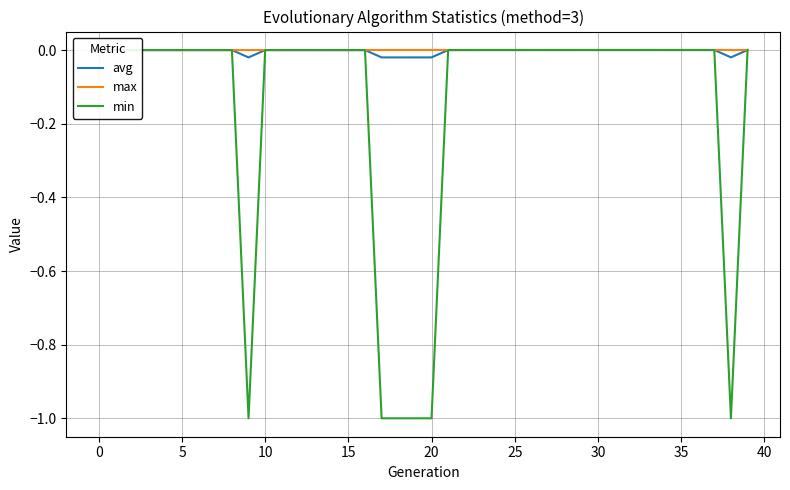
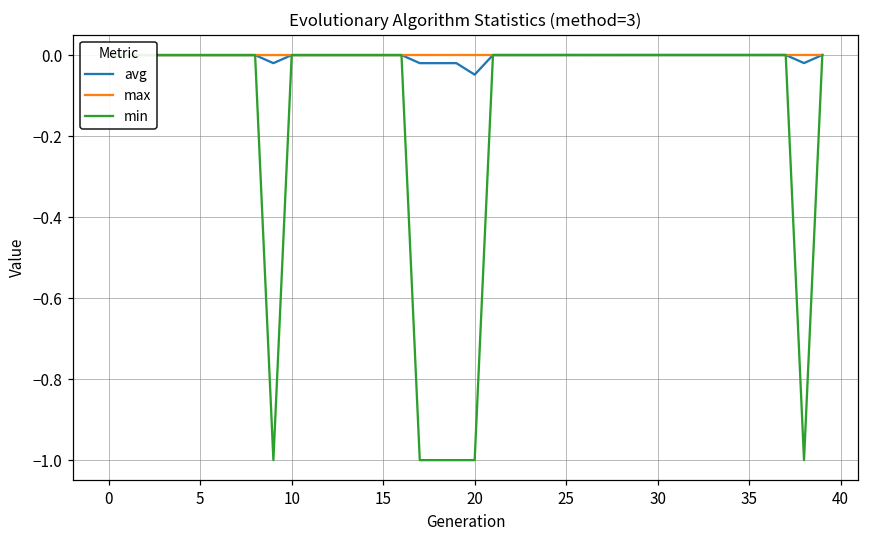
  {
    "avg": {
-     "20": -0.02
+     "20": -0.05
    },
    "max": {
      "20": 0.00
    },
    "min": {
      "20": -1.00
    }
  }
